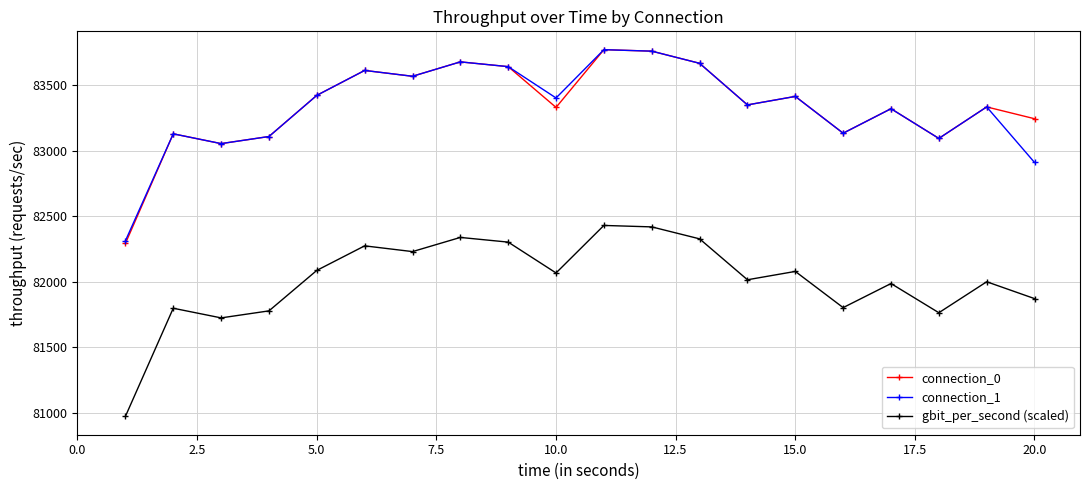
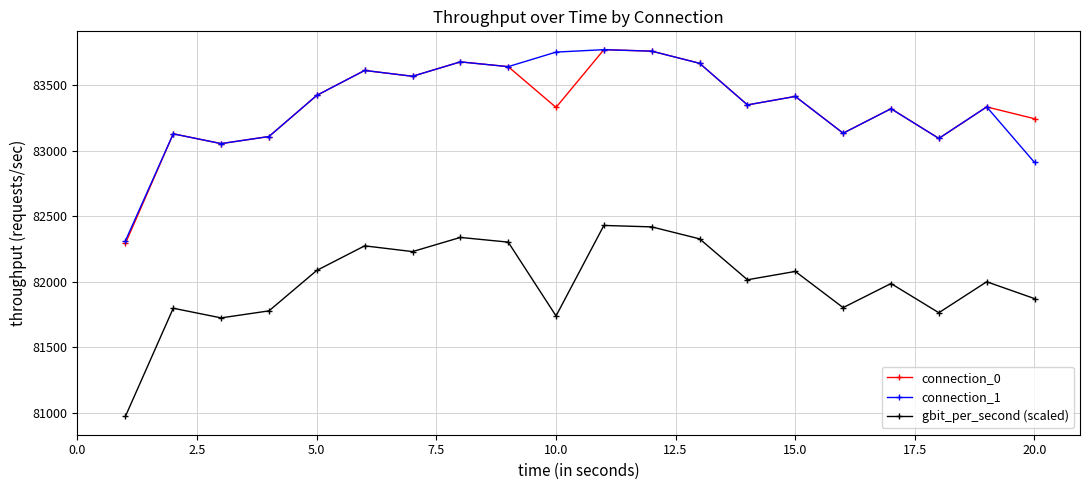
  {
    "connection_0": {
      "10.0": 83330,
      "20.0": 83240
    },
    "connection_1": {
-     "10.0": 83400,
+     "10.0": 83750,
      "20.0": 82910
    },
    "gbit_per_second (scaled)": {
      "5.0": 82090,
-     "10.0": 82070,
+     "10.0": 81740,
      "15.0": 82080,
      "20.0": 81870
    }
  }
